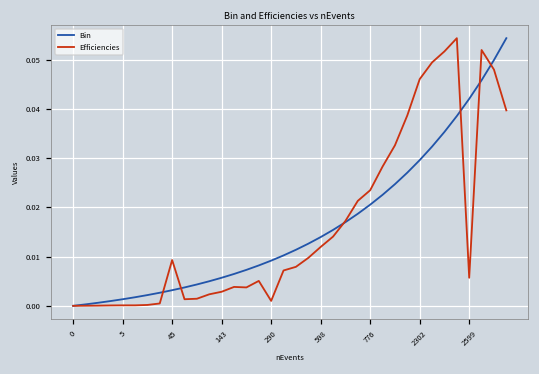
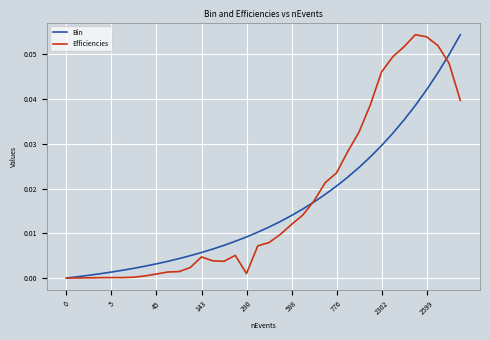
  {
    "Bin": {
      "45": 0.003,
      "143": 0.006,
      "290": 0.009,
      "598": 0.014,
      "776": 0.021,
      "2302": 0.030,
      "2599": 0.042
    },
    "Efficiencies": {
-     "45": 0.009,
-     "143": 0.003,
+     "45": 0.001,
+     "143": 0.005,
      "290": 0.001,
      "598": 0.012,
      "776": 0.023,
      "2302": 0.046,
-     "2599": 0.006
+     "2599": 0.054
    }
  }
